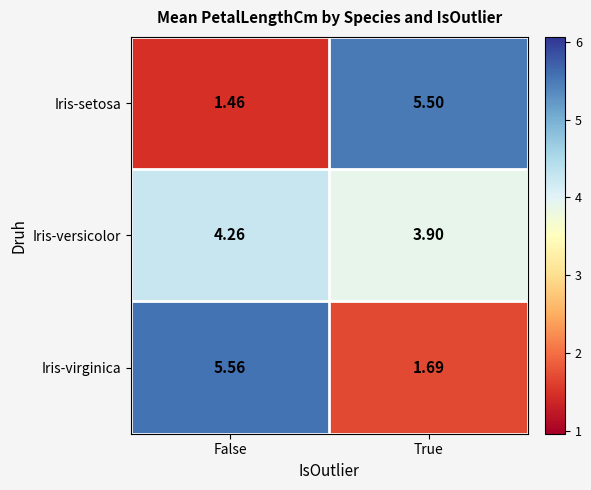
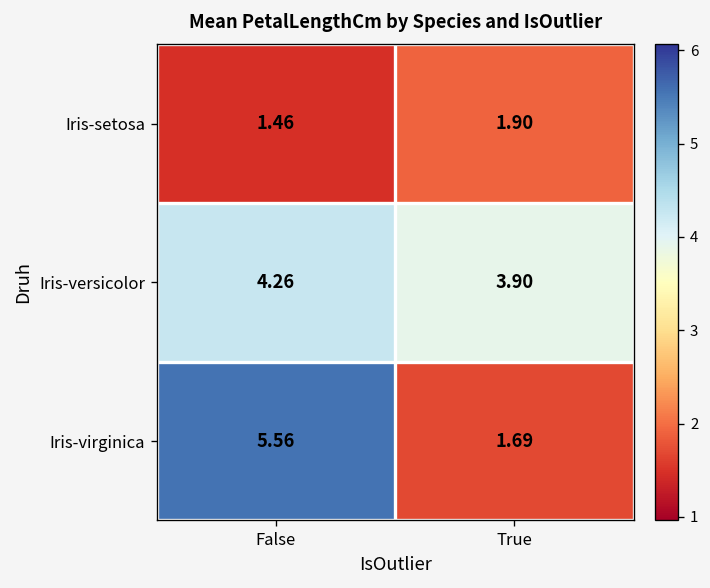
  {
    "Iris-setosa": {
      "False": 1.46,
-     "True": 5.50
+     "True": 1.90
    },
    "Iris-versicolor": {
      "False": 4.26,
      "True": 3.90
    },
    "Iris-virginica": {
      "False": 5.56,
      "True": 1.69
    }
  }
